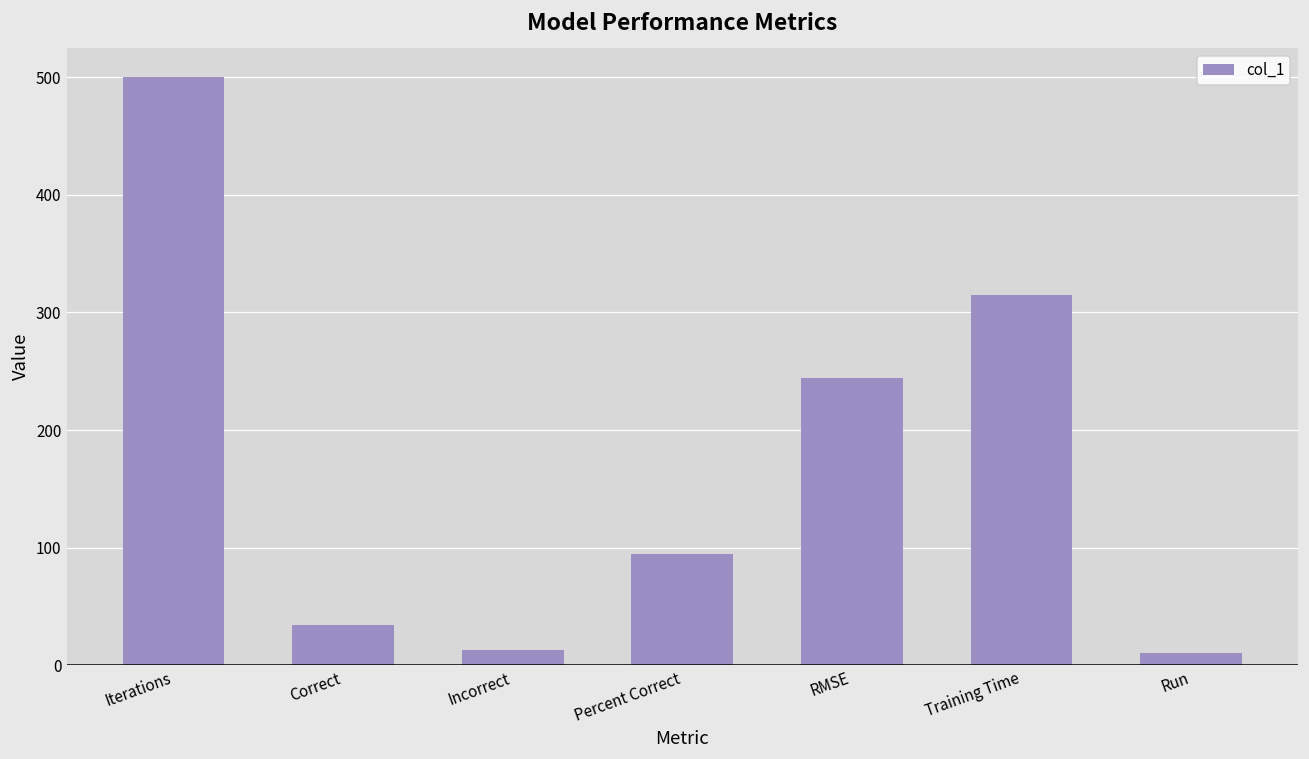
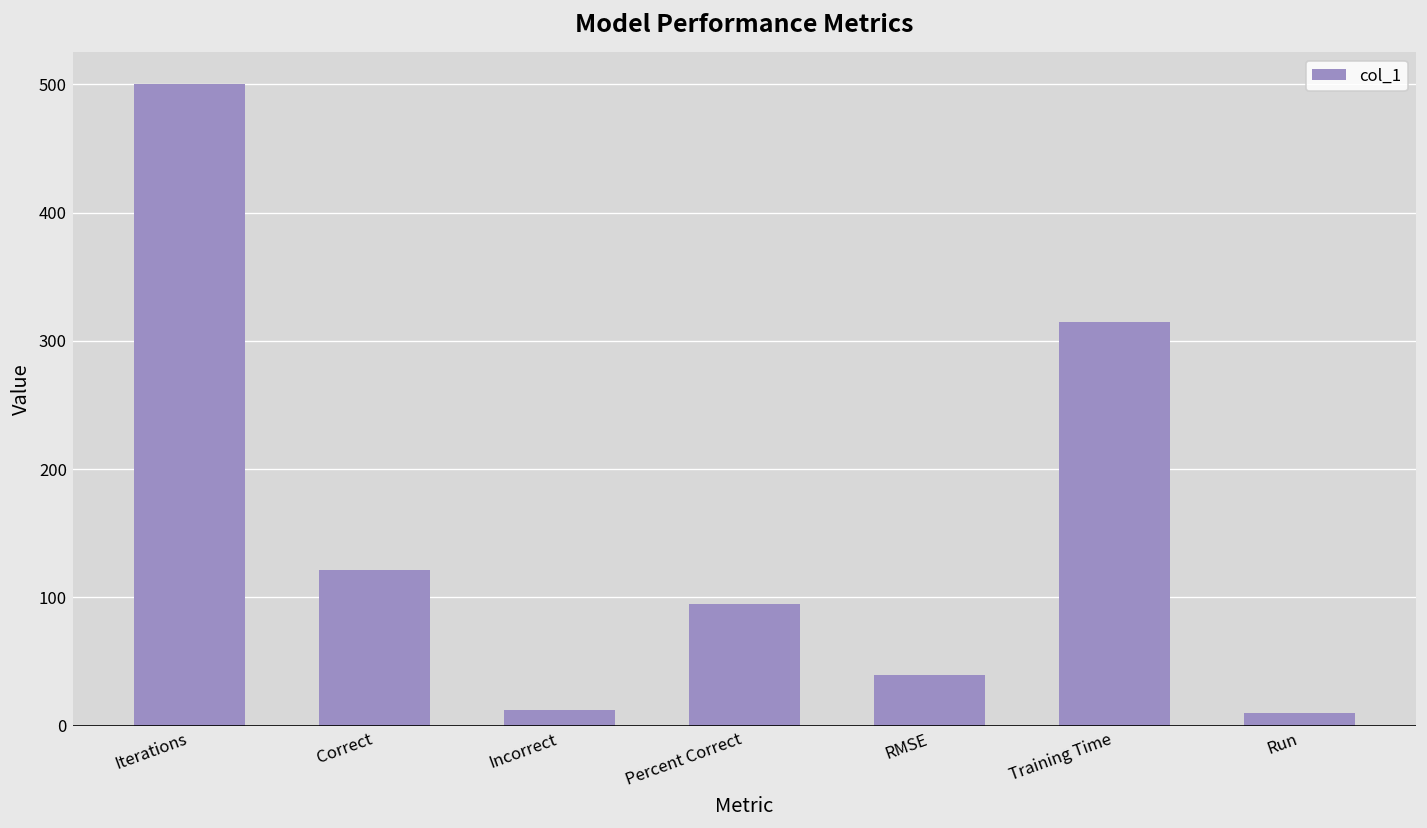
  {
    "Iterations": 500,
-   "Correct": 34,
+   "Correct": 122,
    "Incorrect": 13,
    "Percent Correct": 94,
-   "RMSE": 245,
+   "RMSE": 39,
    "Training Time": 315,
    "Run": 10
  }
